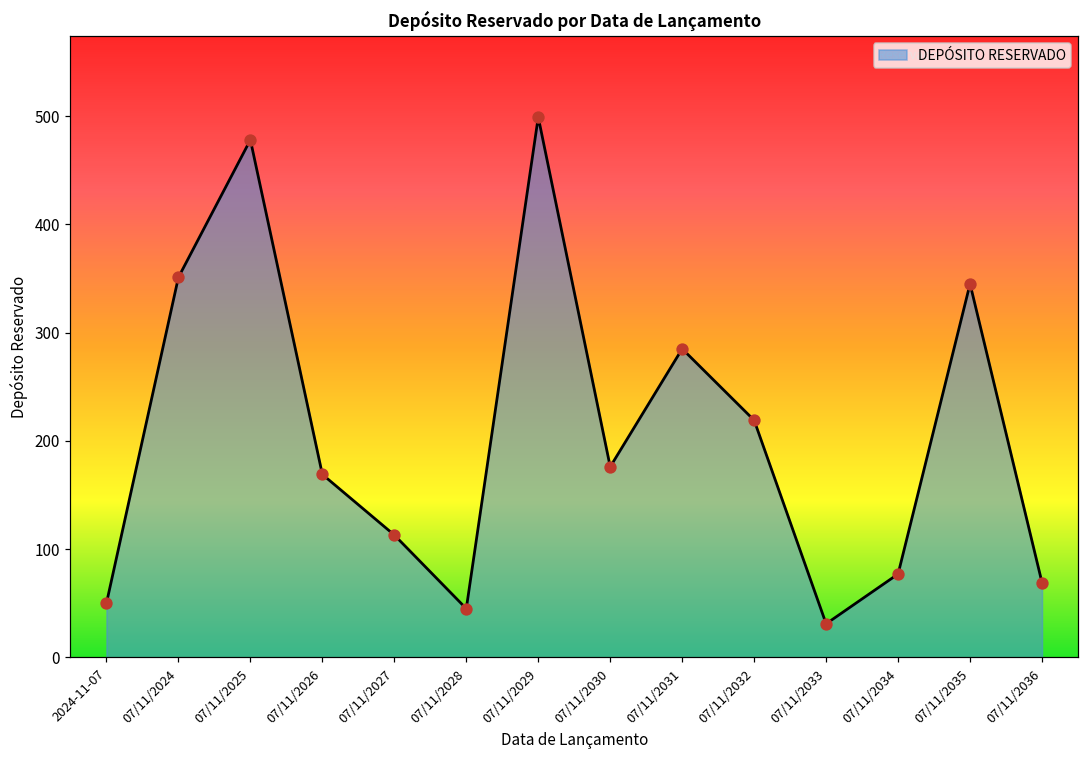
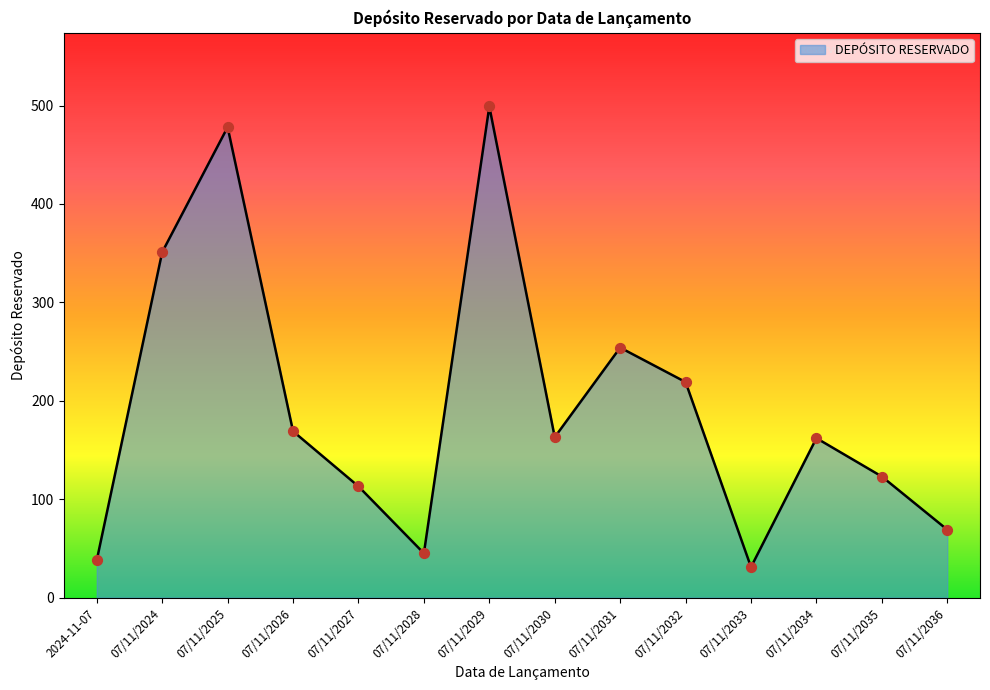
  {
-   "2024-11-07": 50,
+   "2024-11-07": 40,
    "07/11/2024": 350,
    "07/11/2025": 480,
    "07/11/2026": 170,
    "07/11/2027": 110,
    "07/11/2028": 50,
    "07/11/2029": 500,
-   "07/11/2030": 180,
-   "07/11/2031": 290,
+   "07/11/2030": 160,
+   "07/11/2031": 250,
    "07/11/2032": 220,
    "07/11/2033": 30,
-   "07/11/2034": 80,
-   "07/11/2035": 350,
+   "07/11/2034": 160,
+   "07/11/2035": 120,
    "07/11/2036": 70
  }
